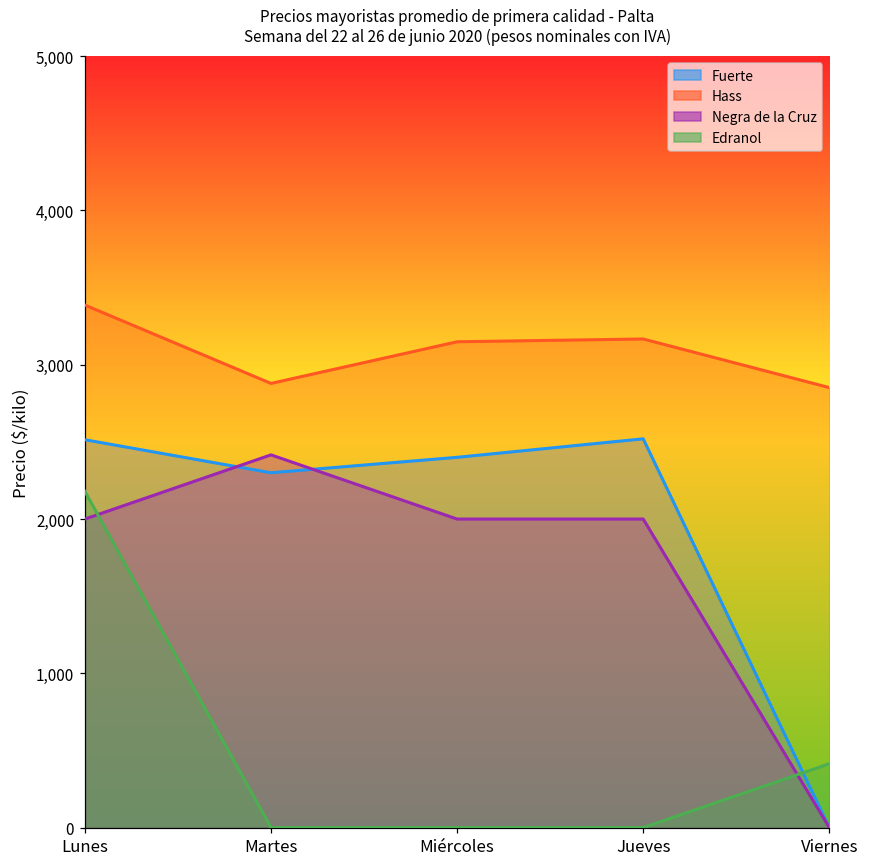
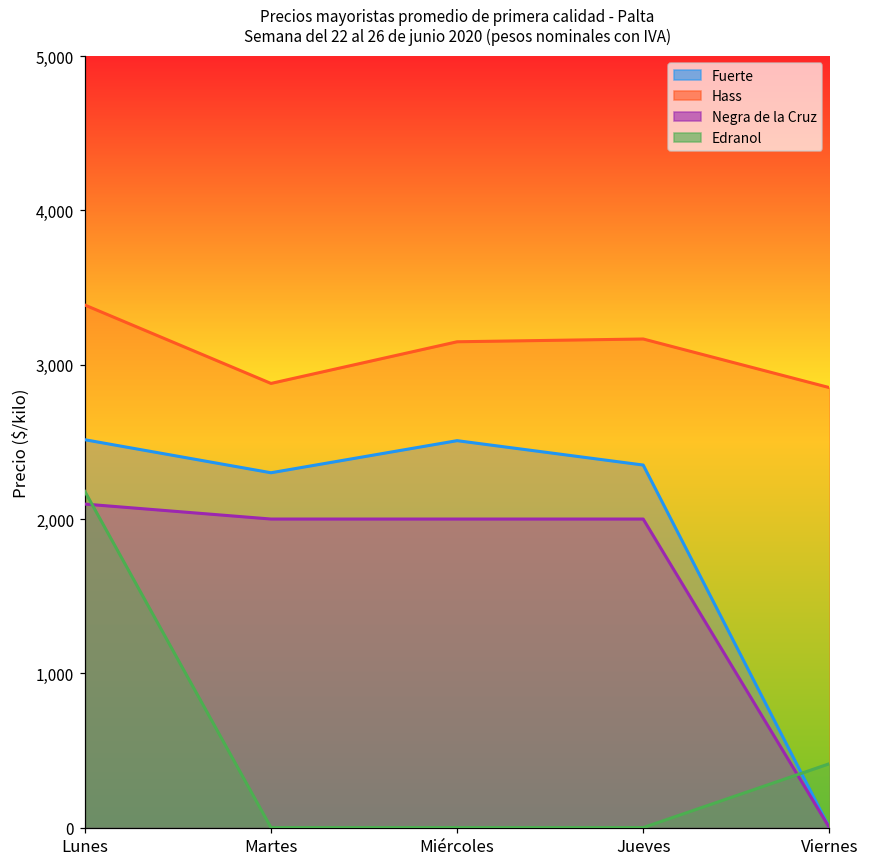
  {
    "Fuerte": {
      "Lunes": "2,510",
      "Martes": "2,300",
-     "Miércoles": "2,400",
-     "Jueves": "2,520"
+     "Miércoles": "2,510",
+     "Jueves": "2,350"
    },
    "Hass": {
      "Lunes": "3,390",
      "Martes": "2,880",
      "Miércoles": "3,150",
      "Jueves": "3,170",
      "Viernes": "2,850"
    },
    "Negra de la Cruz": {
-     "Lunes": "2,000",
-     "Martes": "2,420",
+     "Lunes": "2,100",
+     "Martes": "2,000",
      "Miércoles": "2,000",
      "Jueves": "2,000"
    },
    "Edranol": {
      "Lunes": "2,180",
      "Martes": "0",
      "Miércoles": "0",
      "Jueves": "0",
      "Viernes": "410"
    }
  }
